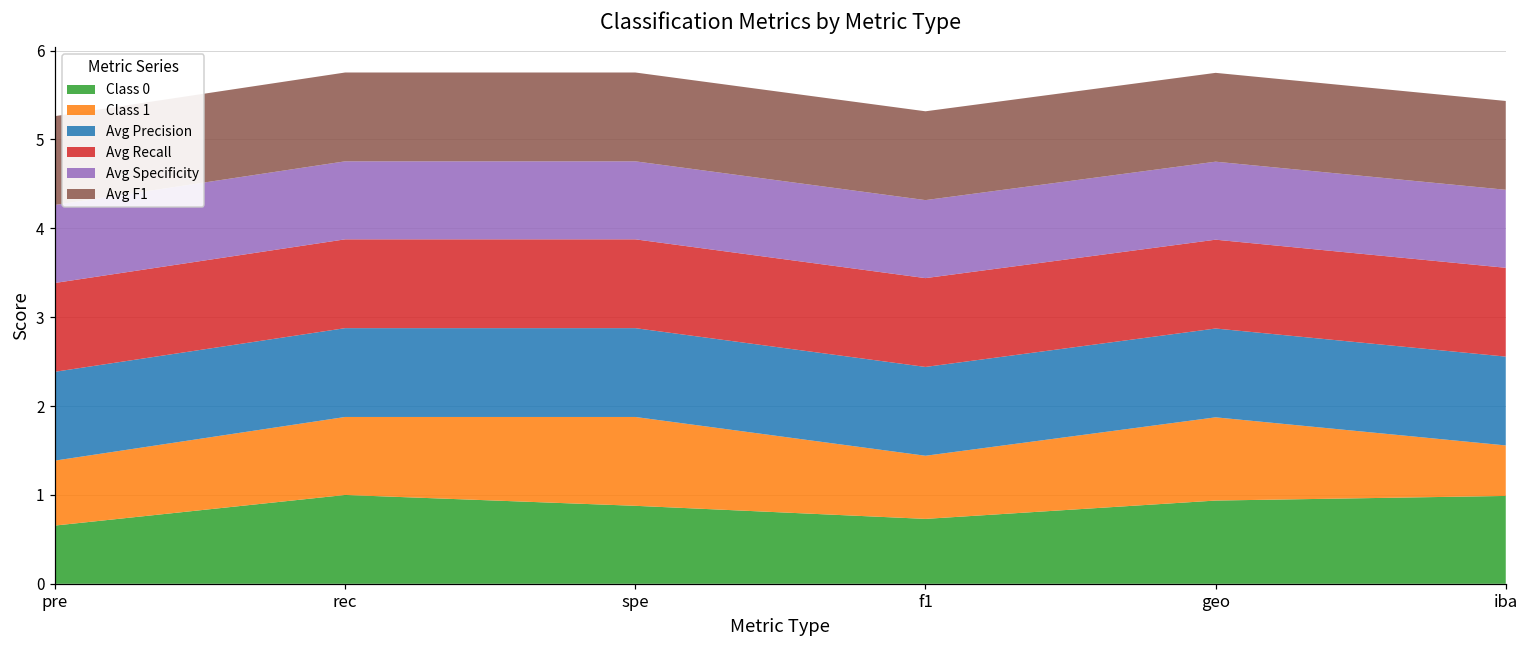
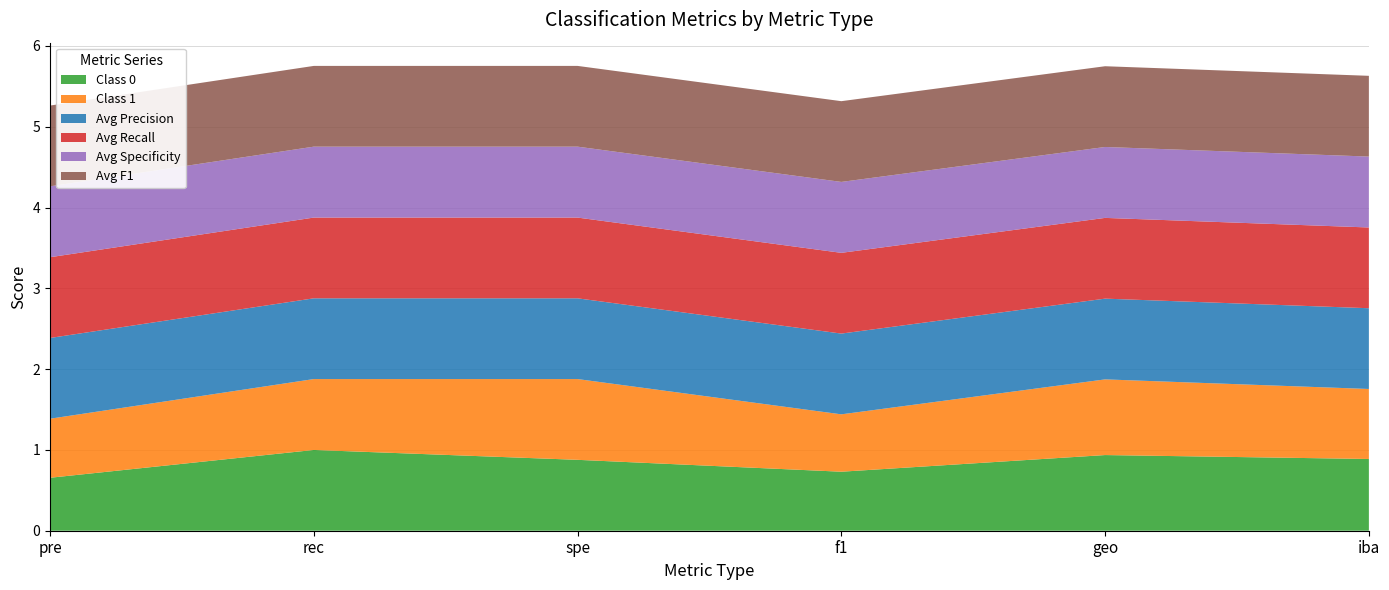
  {
    "Class 0": {
      "pre": 0.7,
      "rec": 1.0,
      "spe": 0.9,
      "f1": 0.7,
      "geo": 0.9,
-     "iba": 1.0
+     "iba": 0.9
    },
    "Class 1": {
      "pre": 0.7,
      "rec": 0.9,
      "spe": 1.0,
      "f1": 0.7,
      "geo": 0.9,
-     "iba": 0.6
+     "iba": 0.9
    },
    "Avg Precision": {
      "pre": 1.0,
      "rec": 1.0,
      "spe": 1.0,
      "f1": 1.0,
      "geo": 1.0,
      "iba": 1.0
    },
    "Avg Recall": {
      "pre": 1.0,
      "rec": 1.0,
      "spe": 1.0,
      "f1": 1.0,
      "geo": 1.0,
      "iba": 1.0
    },
    "Avg Specificity": {
      "pre": 0.9,
      "rec": 0.9,
      "spe": 0.9,
      "f1": 0.9,
      "geo": 0.9,
      "iba": 0.9
    },
    "Avg F1": {
      "pre": 1.0,
      "rec": 1.0,
      "spe": 1.0,
      "f1": 1.0,
      "geo": 1.0,
      "iba": 1.0
    }
  }
